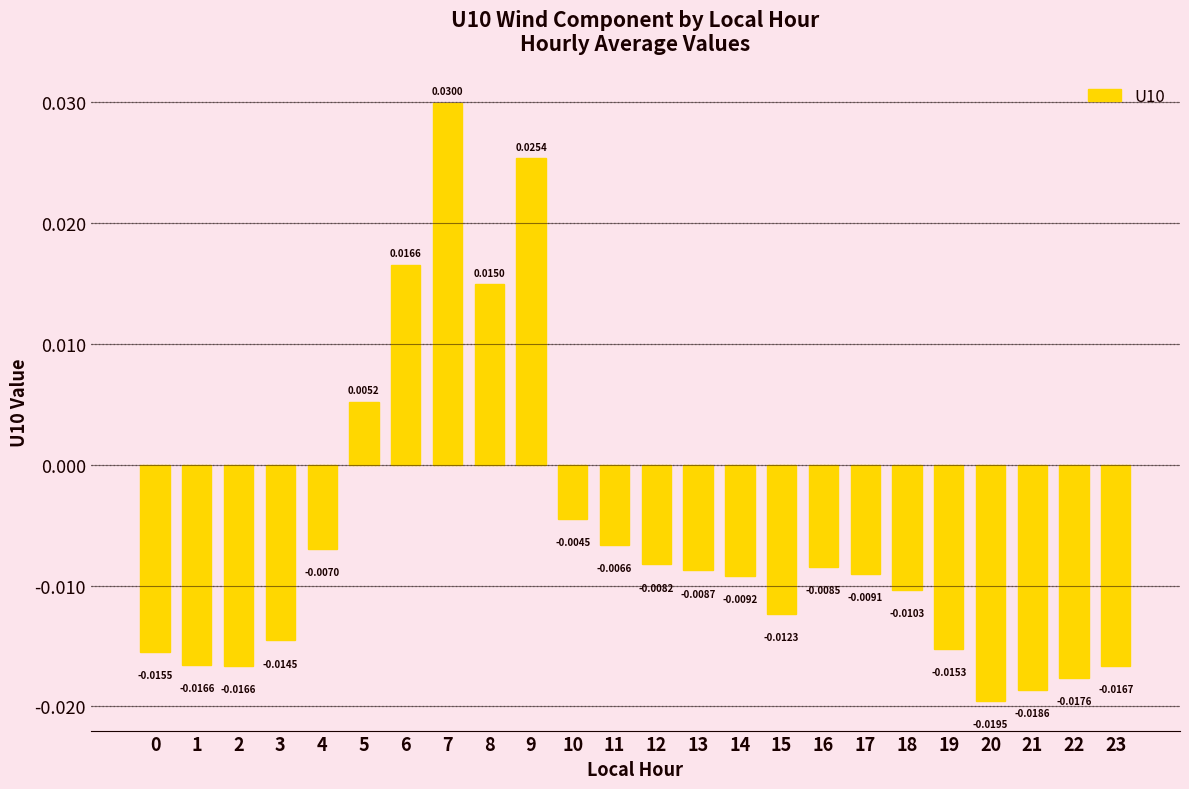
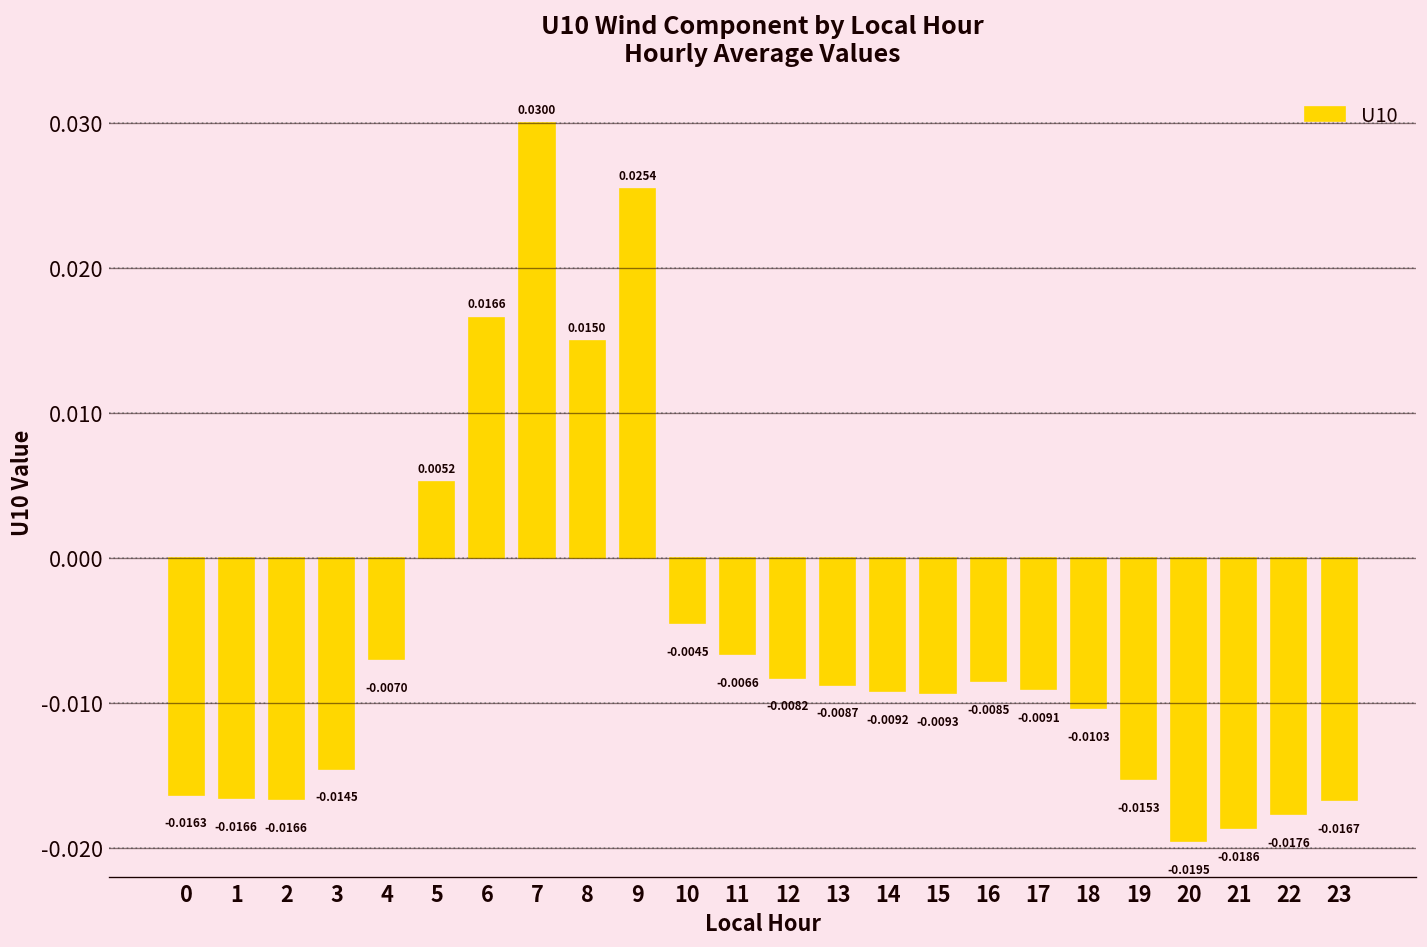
  {
-   "0": -0.0155,
+   "0": -0.0163,
    "1": -0.0166,
    "2": -0.0166,
    "3": -0.0145,
    "4": -0.0070,
    "5": 0.0052,
    "6": 0.0166,
    "7": 0.0300,
    "8": 0.0150,
    "9": 0.0254,
    "10": -0.0045,
    "11": -0.0066,
    "12": -0.0082,
    "13": -0.0087,
    "14": -0.0092,
-   "15": -0.0123,
+   "15": -0.0093,
    "16": -0.0085,
    "17": -0.0091,
    "18": -0.0103,
    "19": -0.0153,
    "20": -0.0195,
    "21": -0.0186,
    "22": -0.0176,
    "23": -0.0167
  }
